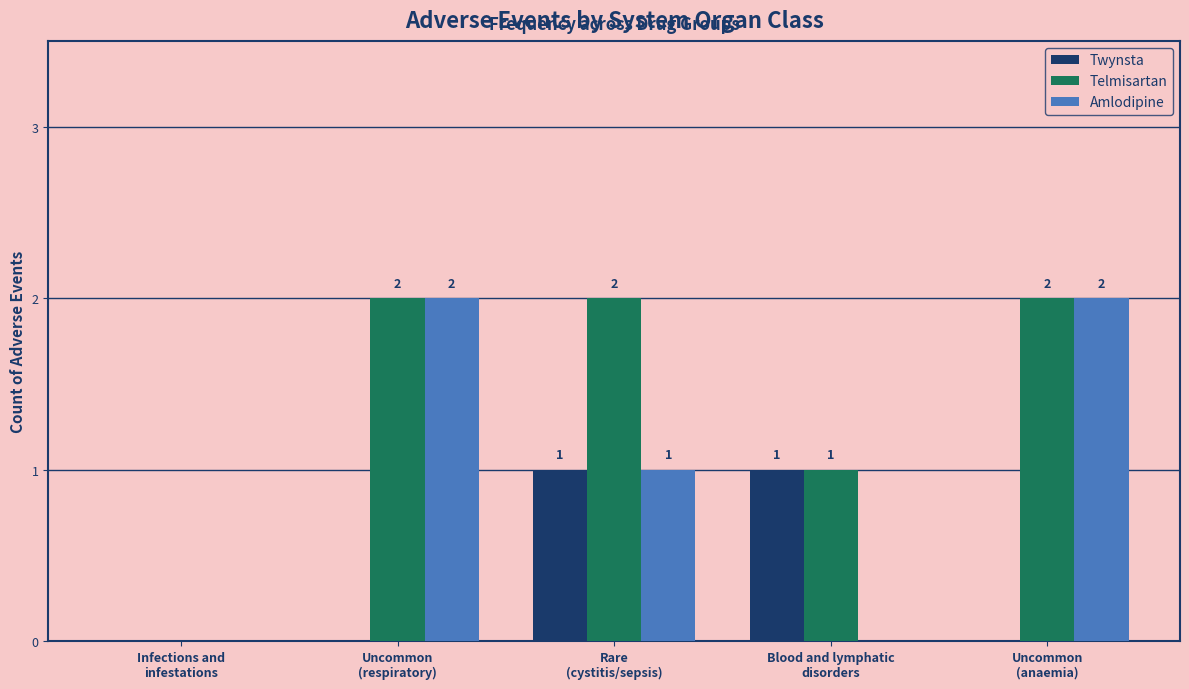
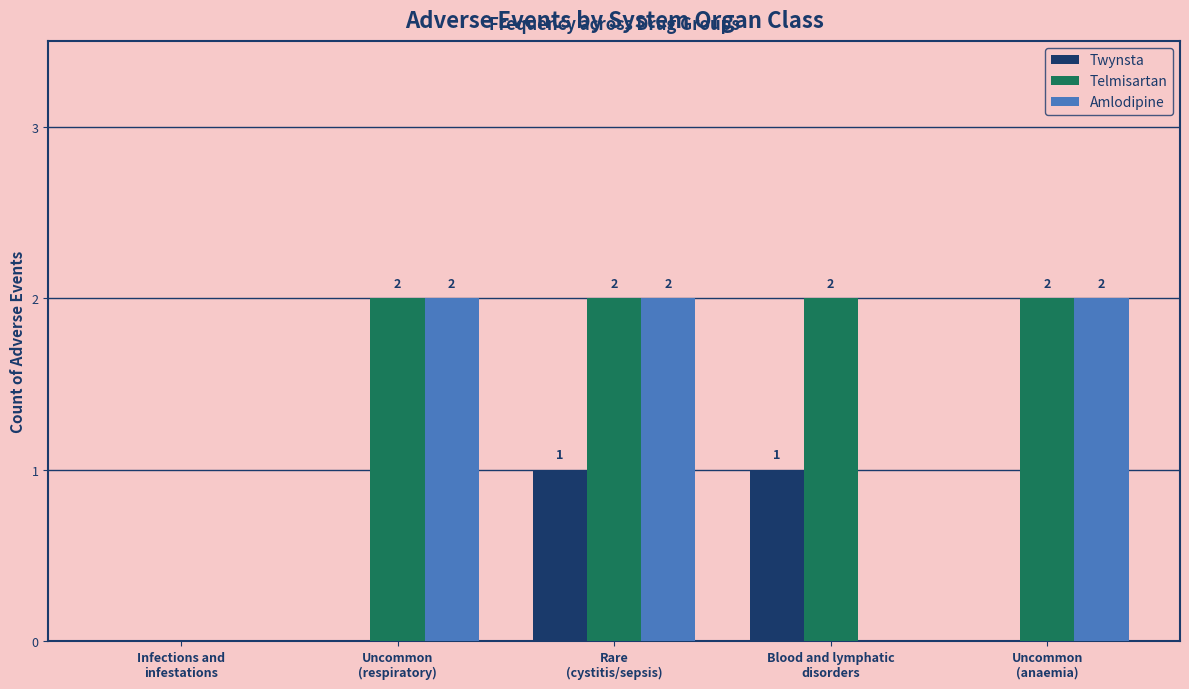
  {
    "Twynsta": {
      "Rare (cystitis/sepsis)": 1,
      "Blood and lymphatic disorders": 1
    },
    "Telmisartan": {
      "Uncommon (respiratory)": 2,
      "Rare (cystitis/sepsis)": 2,
-     "Blood and lymphatic disorders": 1,
+     "Blood and lymphatic disorders": 2,
      "Uncommon (anaemia)": 2
    },
    "Amlodipine": {
      "Uncommon (respiratory)": 2,
-     "Rare (cystitis/sepsis)": 1,
+     "Rare (cystitis/sepsis)": 2,
      "Uncommon (anaemia)": 2
    }
  }
